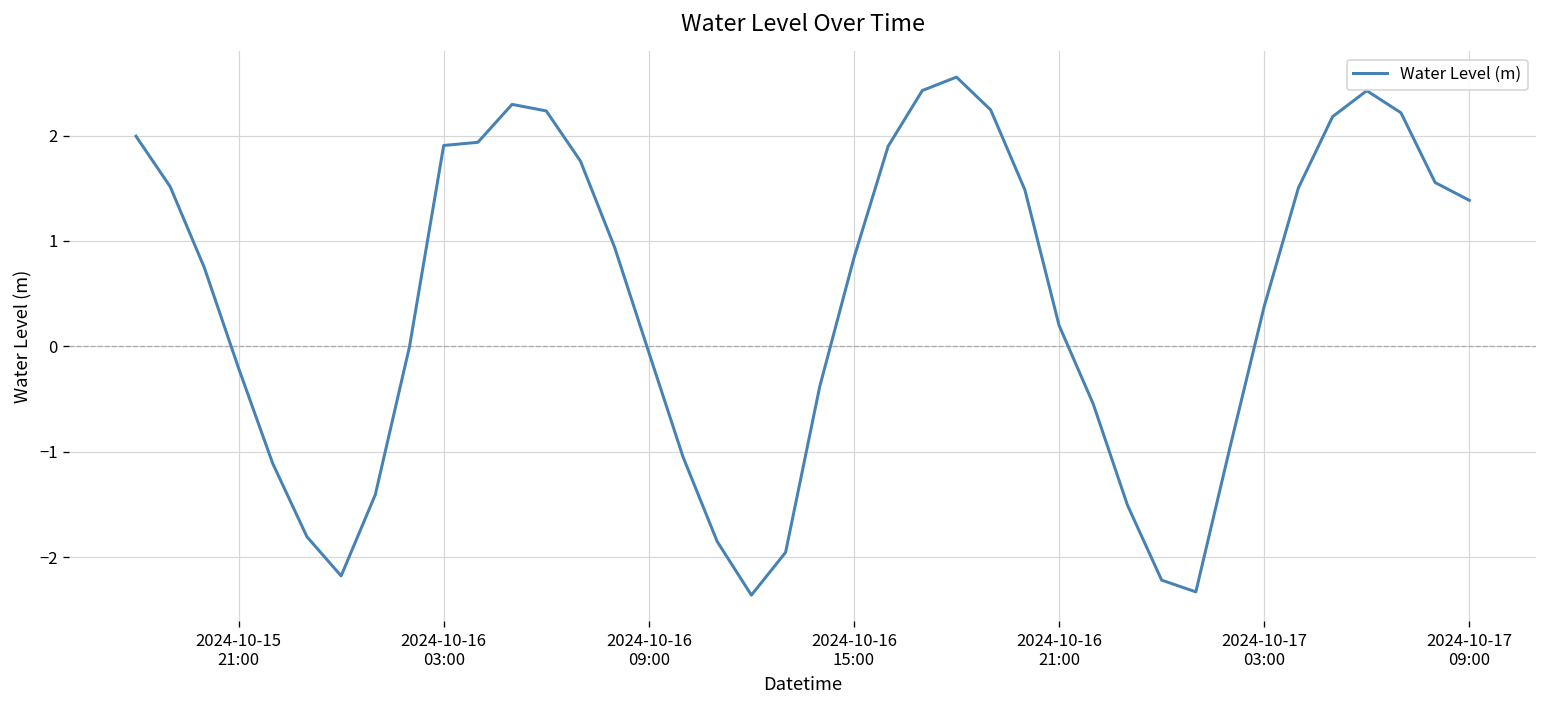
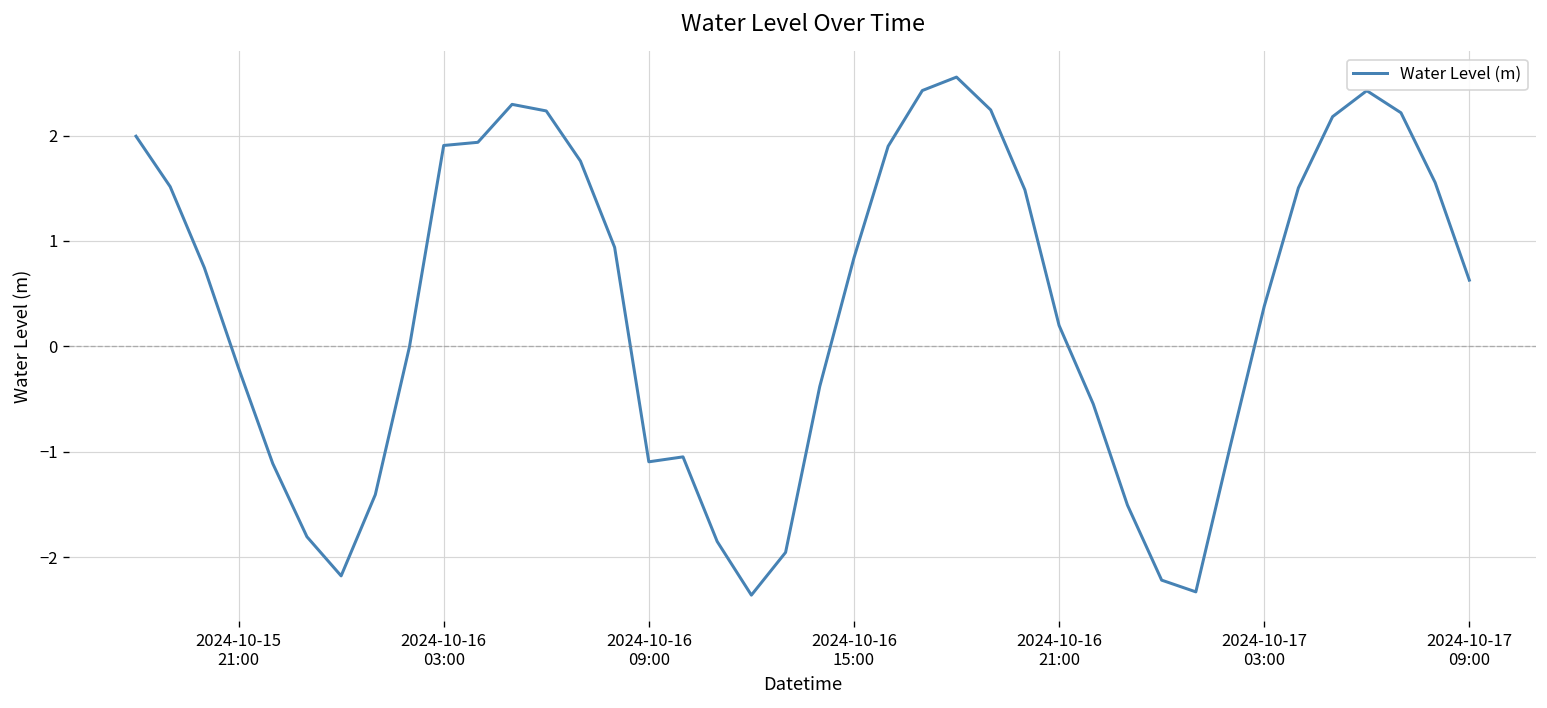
  {
    "2024-10-15 21:00": -0.2,
    "2024-10-16 03:00": 1.9,
-   "2024-10-16 09:00": -0.1,
+   "2024-10-16 09:00": -1.1,
    "2024-10-16 15:00": 0.8,
    "2024-10-16 21:00": 0.2,
    "2024-10-17 03:00": 0.4,
-   "2024-10-17 09:00": 1.4
+   "2024-10-17 09:00": 0.6
  }
